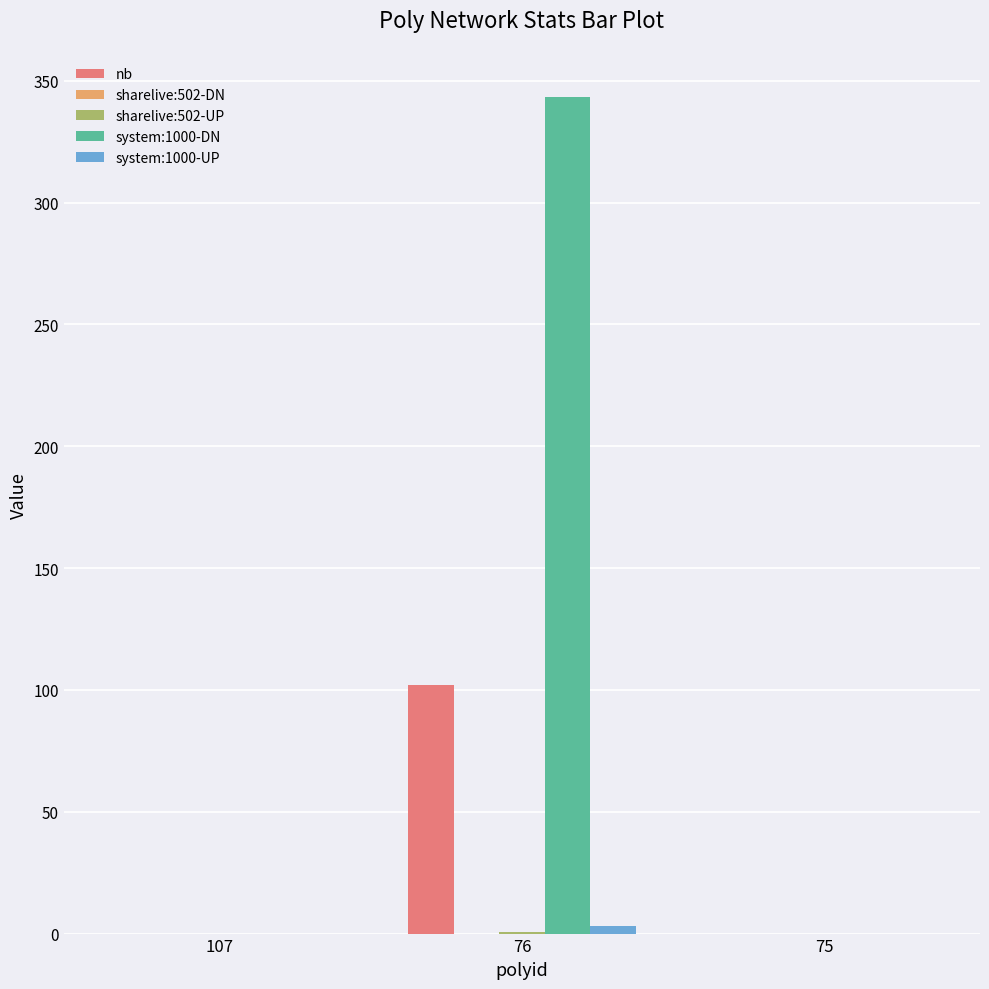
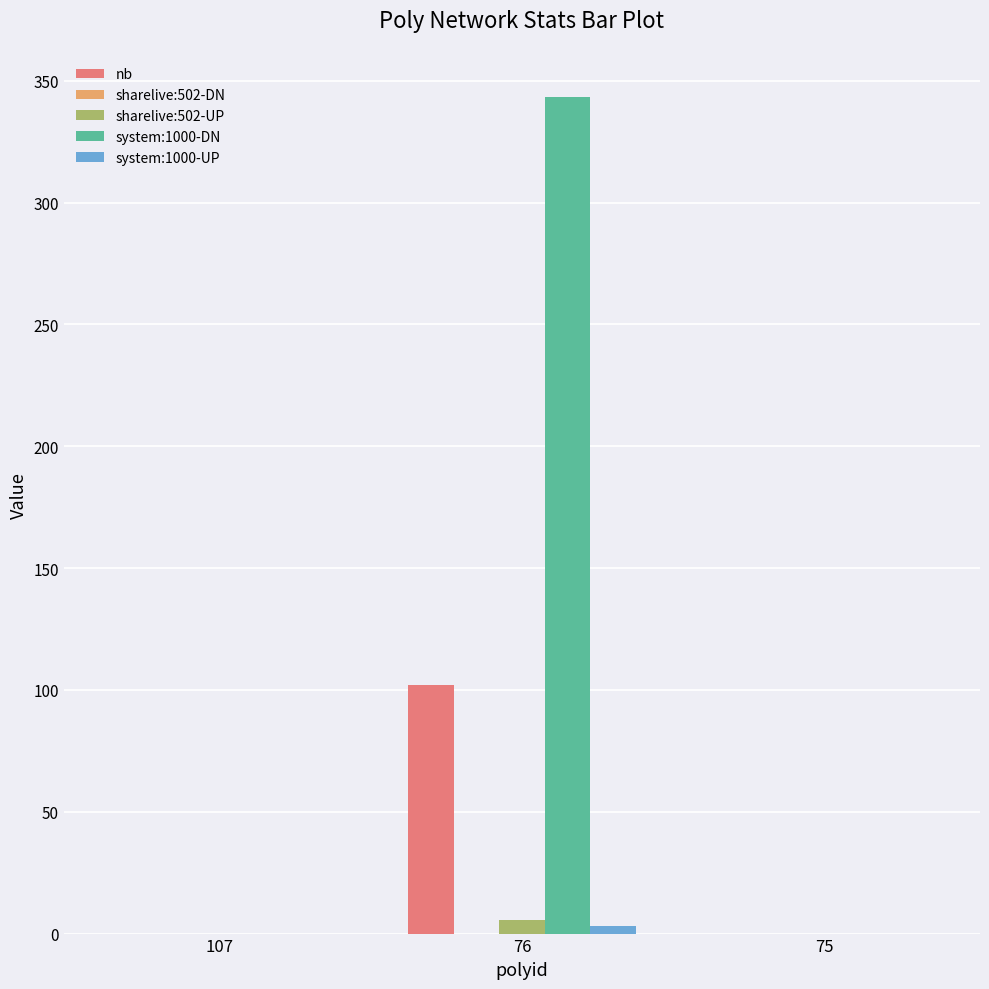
  {
    "sharelive:502-UP": {
      "107": 0,
-     "76": 1,
+     "76": 6,
      "75": 0
    },
    "system:1000-DN": {
      "107": 0,
      "76": 343,
      "75": 0
    },
    "system:1000-UP": {
      "107": 0,
      "76": 3,
      "75": 0
    }
  }
